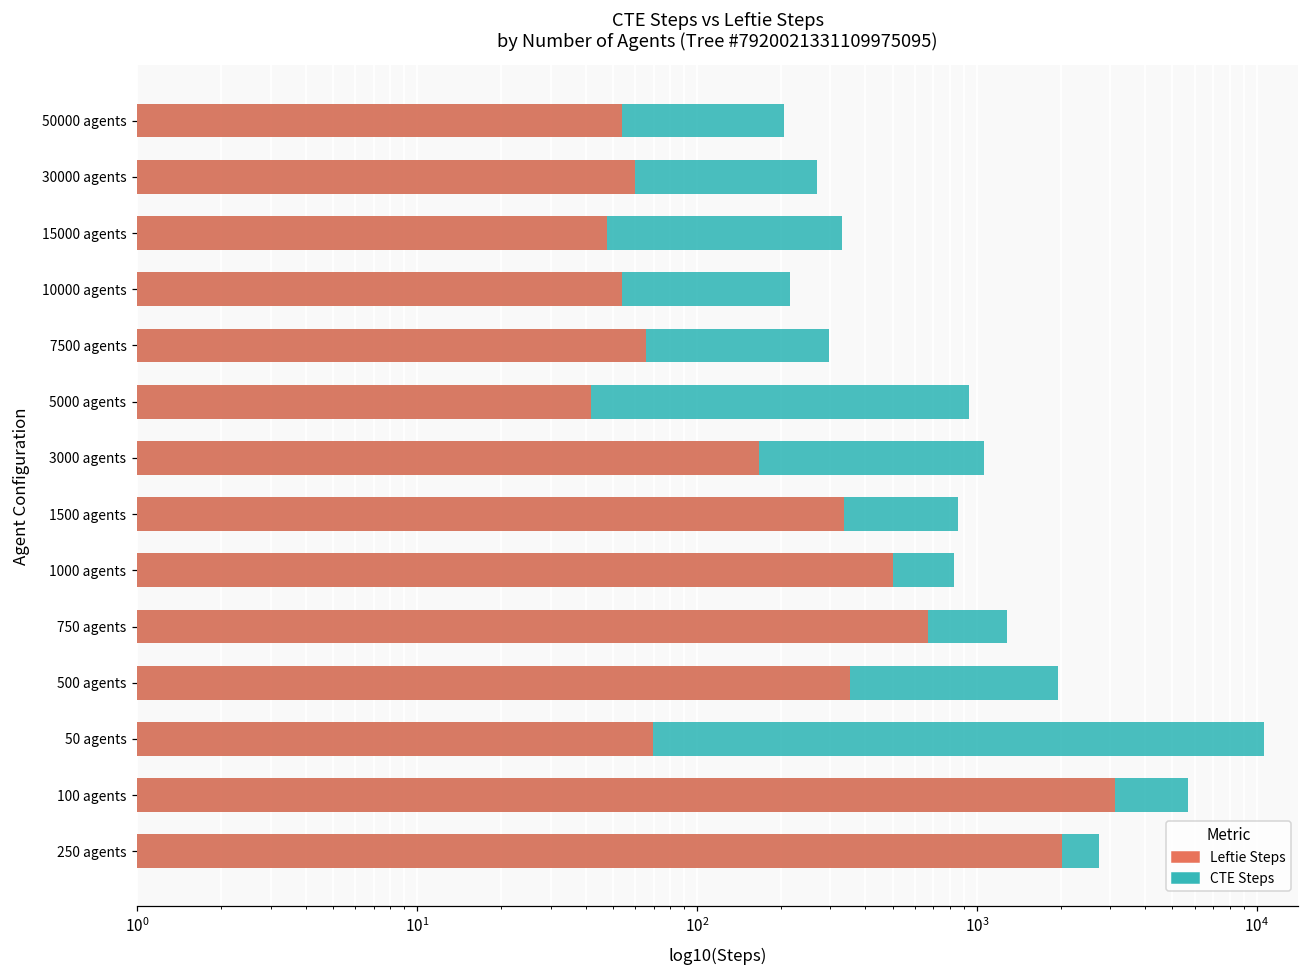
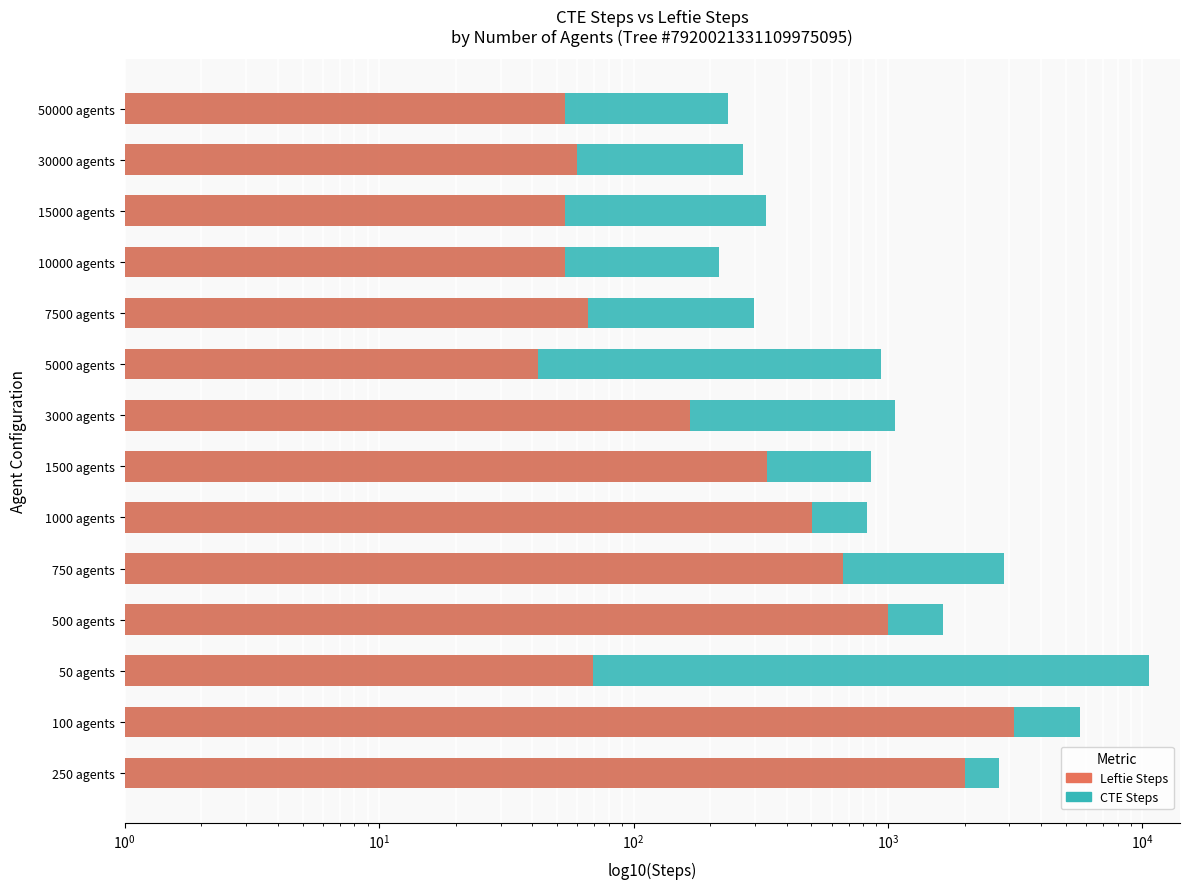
  {
    "CTE Steps": {
-     "50000 agents": 200,
+     "50000 agents": 240,
      "30000 agents": 270,
      "15000 agents": 330,
      "10000 agents": 220,
      "7500 agents": 300,
      "5000 agents": 940,
      "3000 agents": 1060,
      "1500 agents": 860,
      "1000 agents": 830,
-     "750 agents": 1300,
-     "500 agents": 2000,
+     "750 agents": 2900,
+     "500 agents": 1700,
      "50 agents": 10700,
      "100 agents": 5700,
      "250 agents": 2700
    },
    "Leftie Steps": {
-     "15000 agents": 48,
-     "500 agents": 350
+     "15000 agents": 54,
+     "500 agents": 1000
    }
  }
